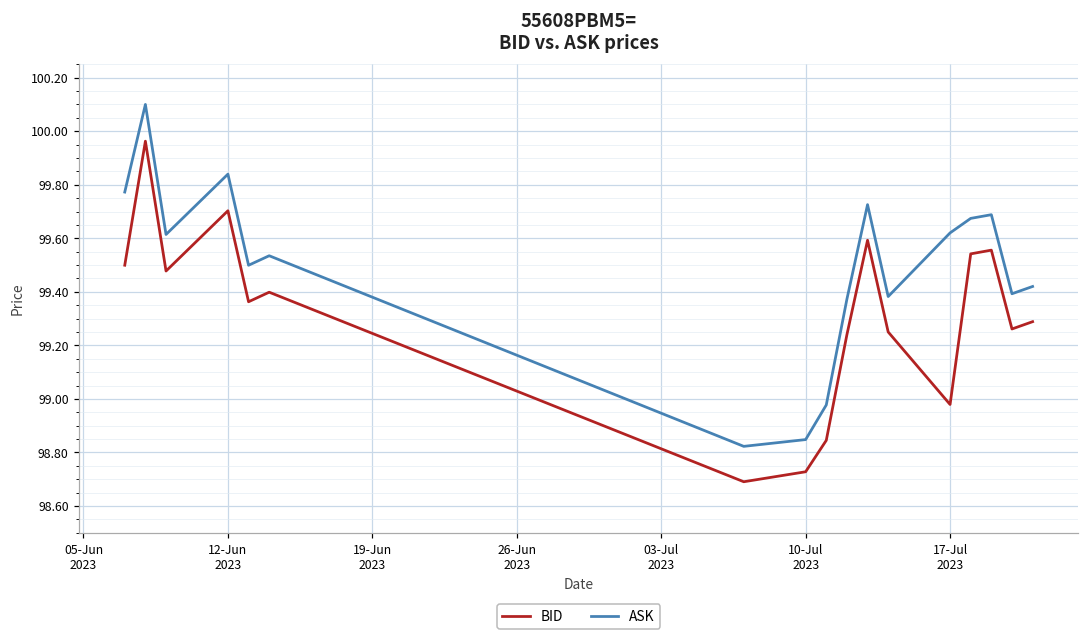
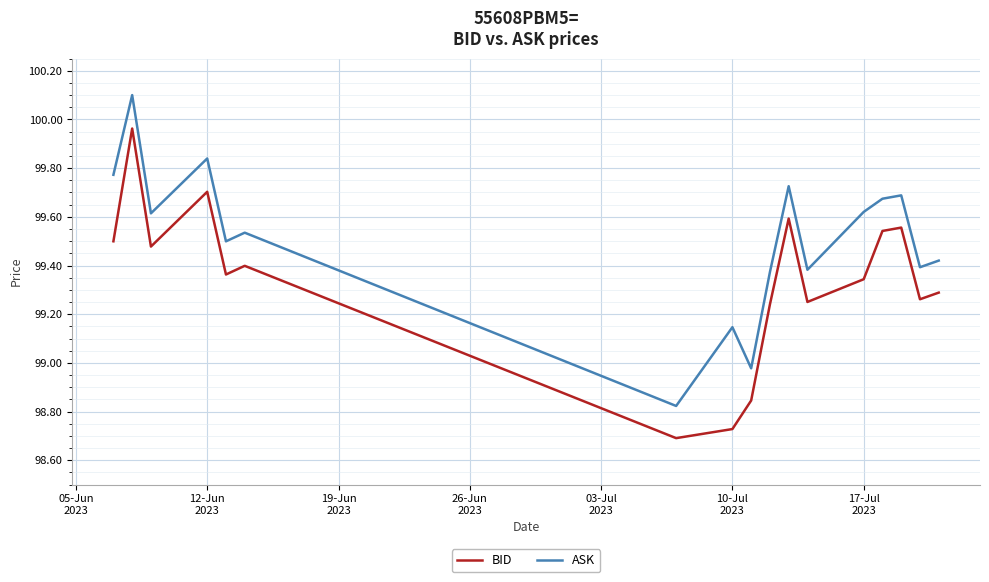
  {
    "BID": {
      "12-Jun 2023": 99.70,
      "10-Jul 2023": 98.73,
-     "17-Jul 2023": 98.98
+     "17-Jul 2023": 99.34
    },
    "ASK": {
      "12-Jun 2023": 99.84,
-     "10-Jul 2023": 98.85,
+     "10-Jul 2023": 99.15,
      "17-Jul 2023": 99.62
    }
  }
